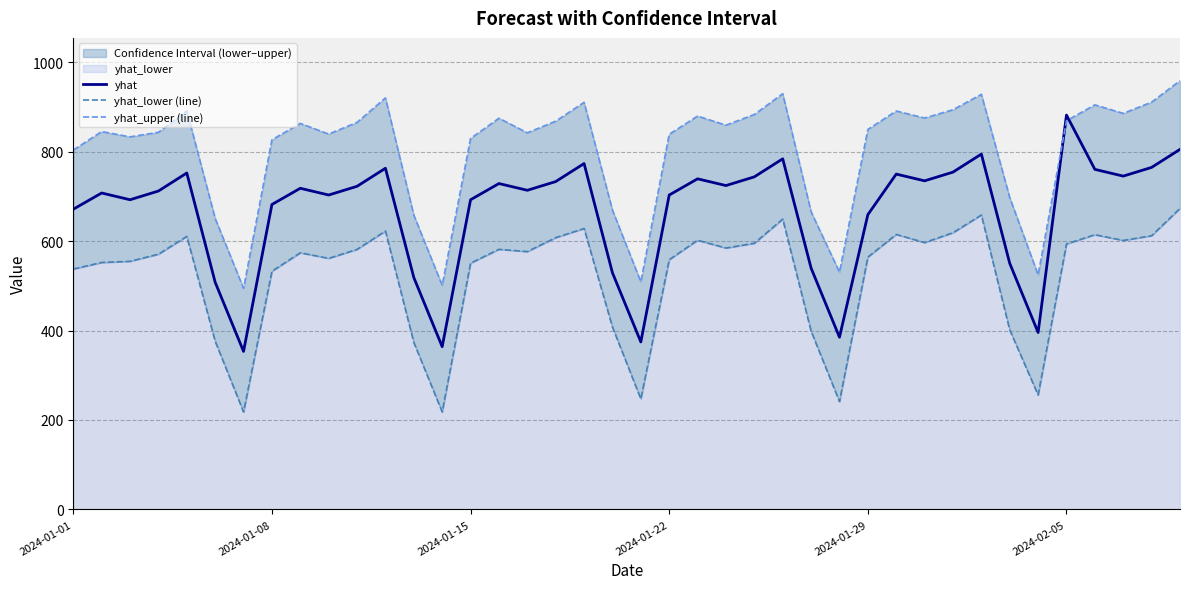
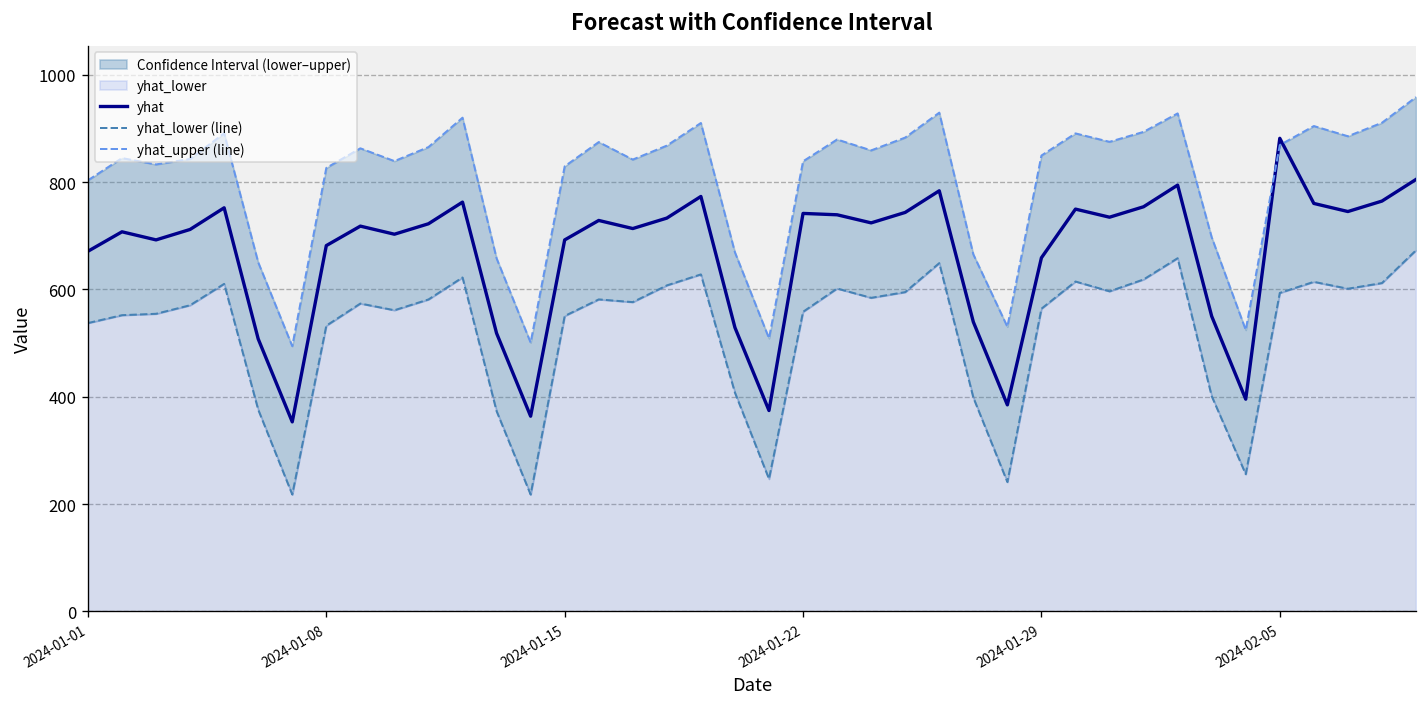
  {
    "yhat": {
      "2024-01-01": 670,
      "2024-01-08": 680,
      "2024-01-15": 690,
-     "2024-01-22": 700,
+     "2024-01-22": 740,
      "2024-01-29": 660,
      "2024-02-05": 880
    }
  }
